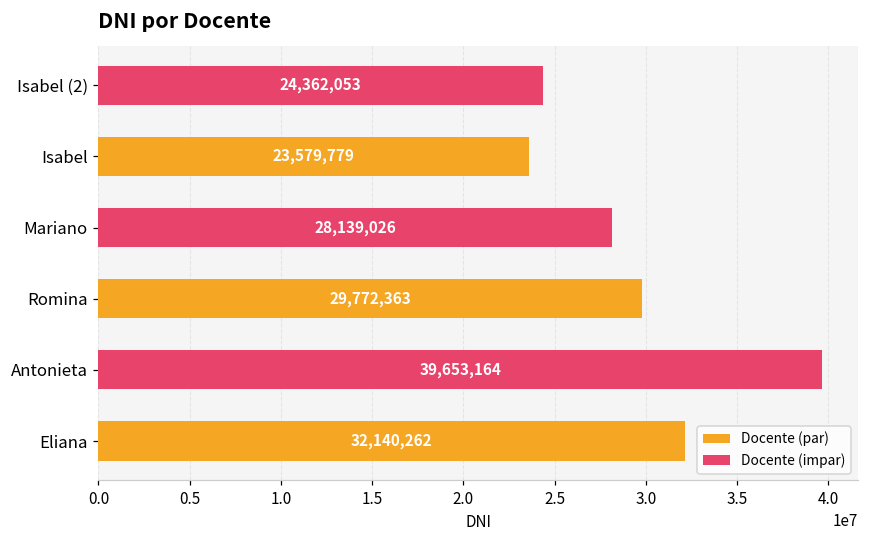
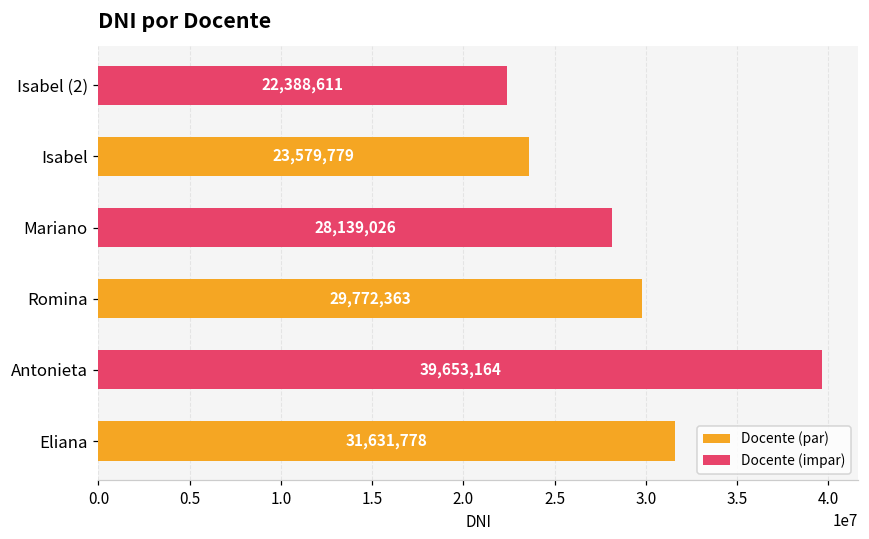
  {
    "Docente (par)": {
      "Isabel": "23,579,779",
      "Romina": "29,772,363",
-     "Eliana": "32,140,262"
+     "Eliana": "31,631,778"
    },
    "Docente (impar)": {
-     "Isabel (2)": "24,362,053",
+     "Isabel (2)": "22,388,611",
      "Mariano": "28,139,026",
      "Antonieta": "39,653,164"
    }
  }
